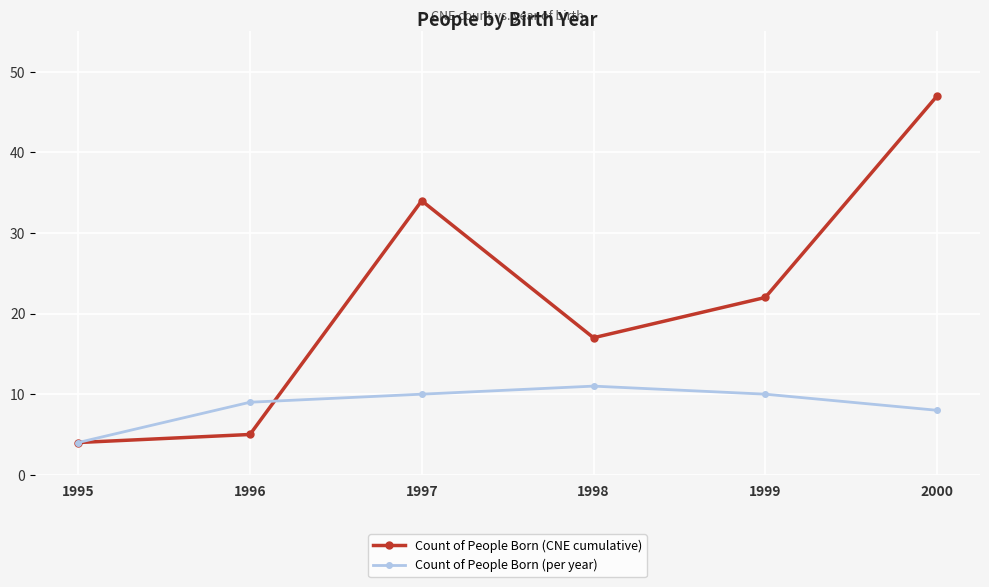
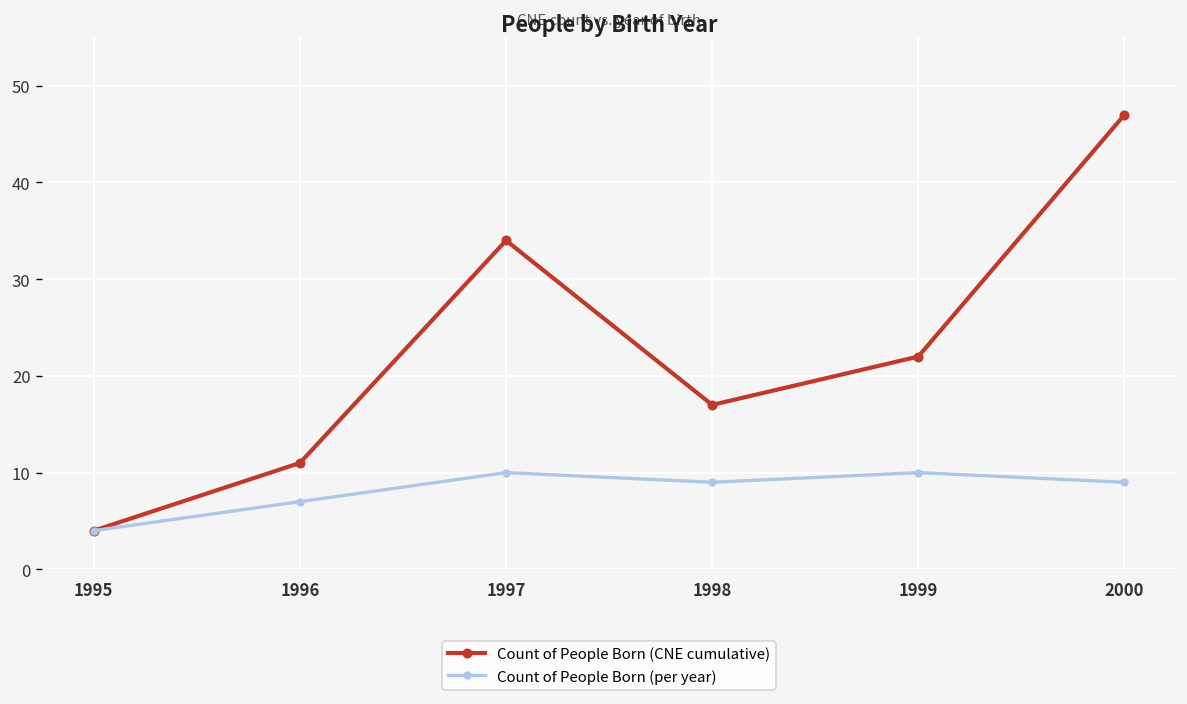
  {
    "Count of People Born (CNE cumulative)": {
-     "1996": 5,
+     "1996": 11,
      "1997": 34,
      "1998": 17,
      "1999": 22,
      "2000": 47
    },
    "Count of People Born (per year)": {
-     "1996": 9,
+     "1996": 7,
      "1997": 10,
-     "1998": 11,
+     "1998": 9,
      "1999": 10,
-     "2000": 8
+     "2000": 9
    }
  }
